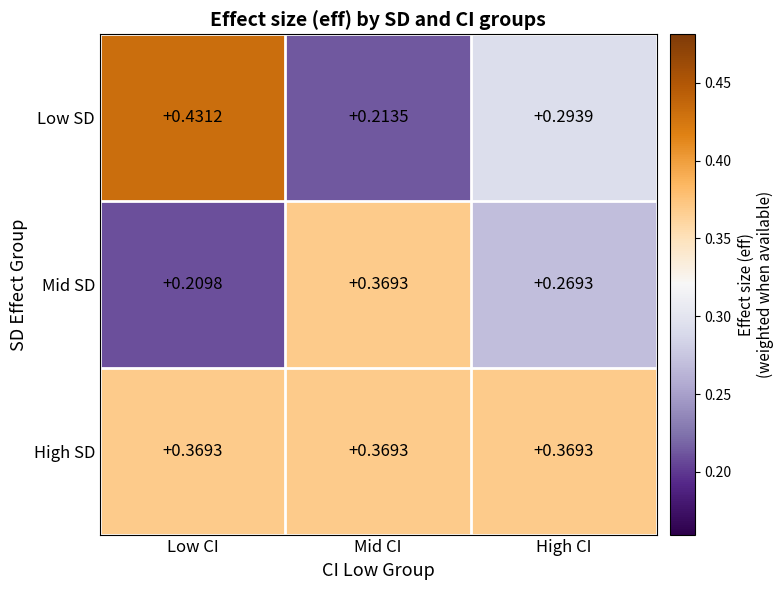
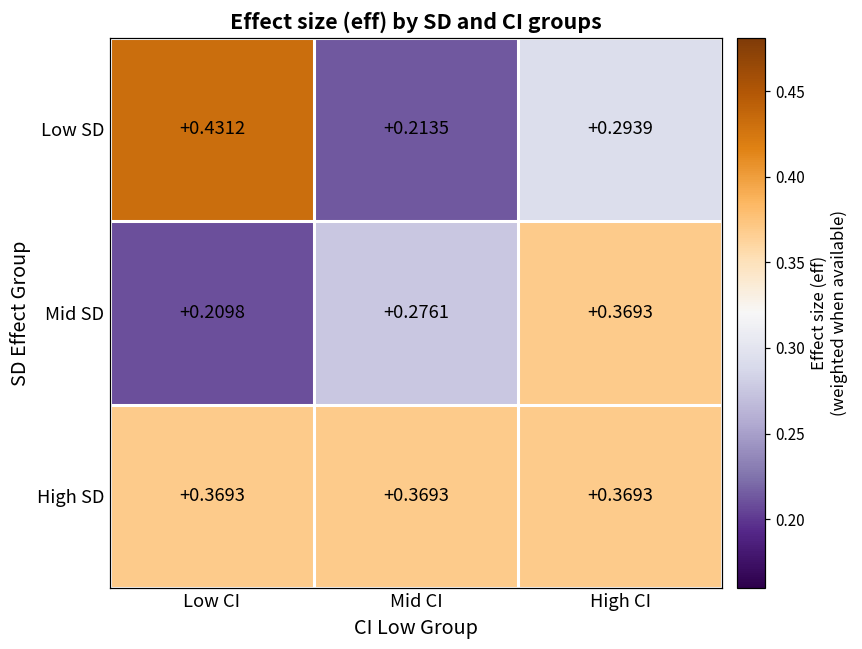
  {
    "Low SD": {
      "Low CI": "+0.4312",
      "Mid CI": "+0.2135",
      "High CI": "+0.2939"
    },
    "Mid SD": {
      "Low CI": "+0.2098",
-     "Mid CI": "+0.3693",
-     "High CI": "+0.2693"
+     "Mid CI": "+0.2761",
+     "High CI": "+0.3693"
    },
    "High SD": {
      "Low CI": "+0.3693",
      "Mid CI": "+0.3693",
      "High CI": "+0.3693"
    }
  }
